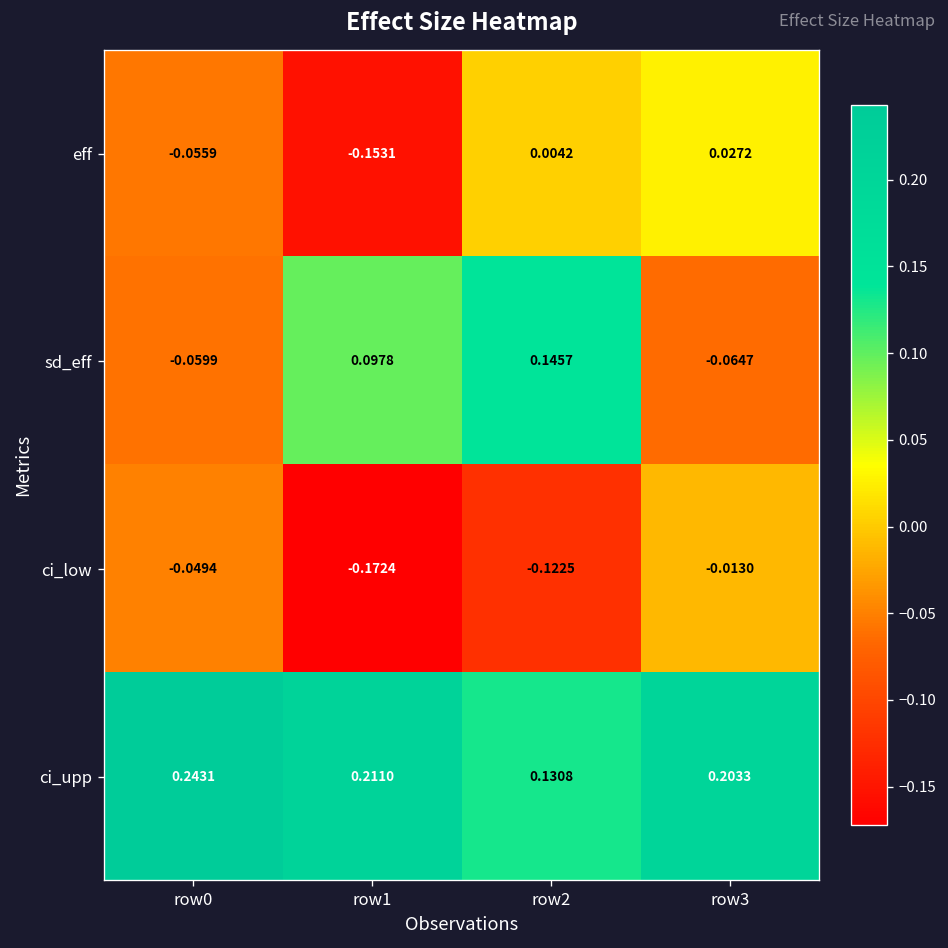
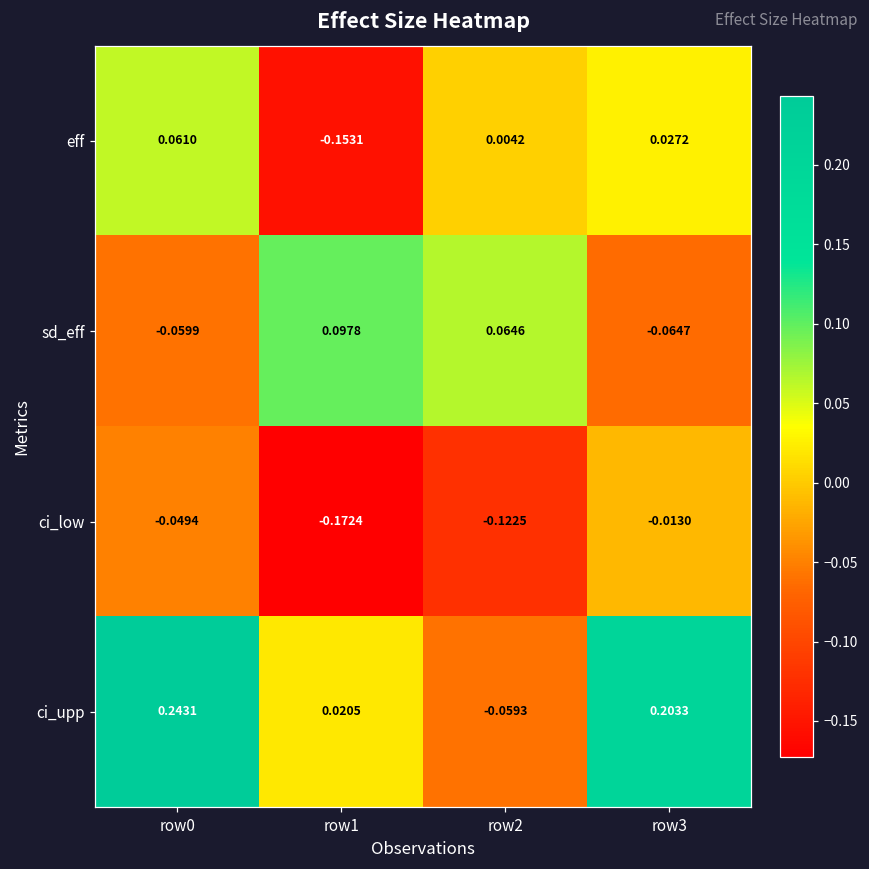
  {
    "eff": {
-     "row0": -0.0559,
+     "row0": 0.0610,
      "row1": -0.1531,
      "row2": 0.0042,
      "row3": 0.0272
    },
    "sd_eff": {
      "row0": -0.0599,
      "row1": 0.0978,
-     "row2": 0.1457,
+     "row2": 0.0646,
      "row3": -0.0647
    },
    "ci_low": {
      "row0": -0.0494,
      "row1": -0.1724,
      "row2": -0.1225,
      "row3": -0.0130
    },
    "ci_upp": {
      "row0": 0.2431,
-     "row1": 0.2110,
-     "row2": 0.1308,
+     "row1": 0.0205,
+     "row2": -0.0593,
      "row3": 0.2033
    }
  }
